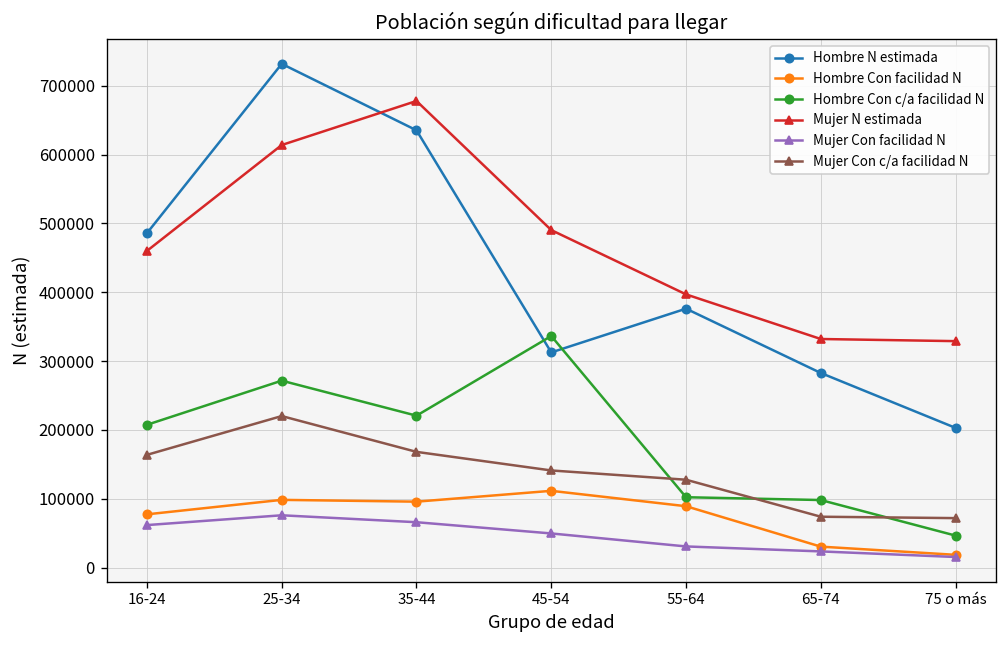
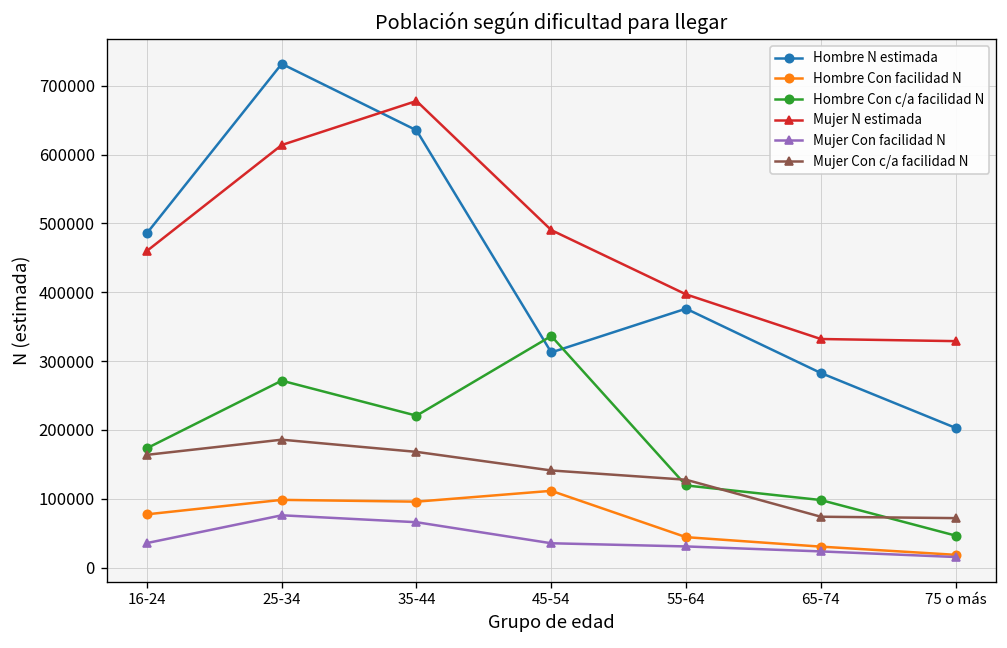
  {
    "Hombre N estimada": {
      "16-24": 490000,
      "25-34": 730000,
      "35-44": 640000,
      "45-54": 310000,
      "55-64": 380000,
      "65-74": 280000,
      "75 o más": 200000
    },
    "Hombre Con facilidad N": {
      "16-24": 80000,
      "25-34": 100000,
      "35-44": 100000,
      "45-54": 110000,
-     "55-64": 90000,
+     "55-64": 40000,
      "65-74": 30000
    },
    "Hombre Con c/a facilidad N": {
-     "16-24": 210000,
+     "16-24": 170000,
      "25-34": 270000,
      "35-44": 220000,
      "45-54": 340000,
-     "55-64": 100000,
+     "55-64": 120000,
      "65-74": 100000,
      "75 o más": 50000
    },
    "Mujer N estimada": {
      "16-24": 460000,
      "25-34": 610000,
      "35-44": 680000,
      "45-54": 490000,
      "55-64": 400000,
      "65-74": 330000,
      "75 o más": 330000
    },
    "Mujer Con facilidad N": {
-     "16-24": 60000,
+     "16-24": 40000,
      "25-34": 80000,
      "35-44": 70000,
-     "45-54": 50000,
+     "45-54": 40000,
      "55-64": 30000,
      "65-74": 20000
    },
    "Mujer Con c/a facilidad N": {
      "16-24": 160000,
-     "25-34": 220000,
+     "25-34": 190000,
      "35-44": 170000,
      "45-54": 140000,
      "55-64": 130000,
      "65-74": 70000,
      "75 o más": 70000
    }
  }
